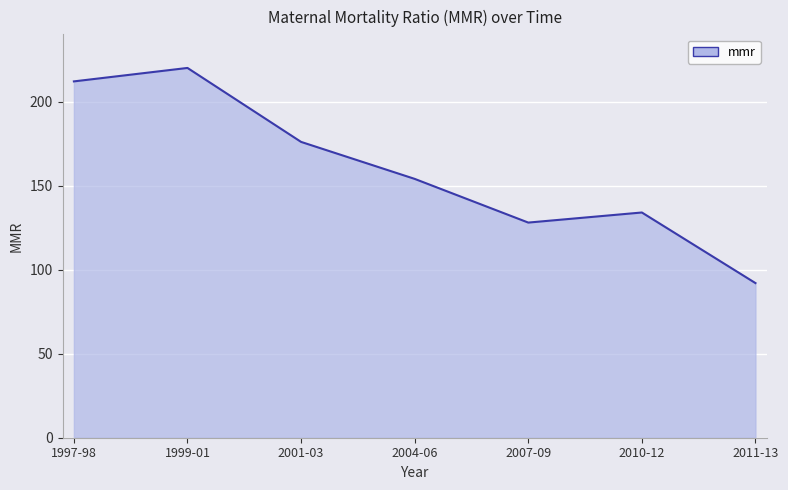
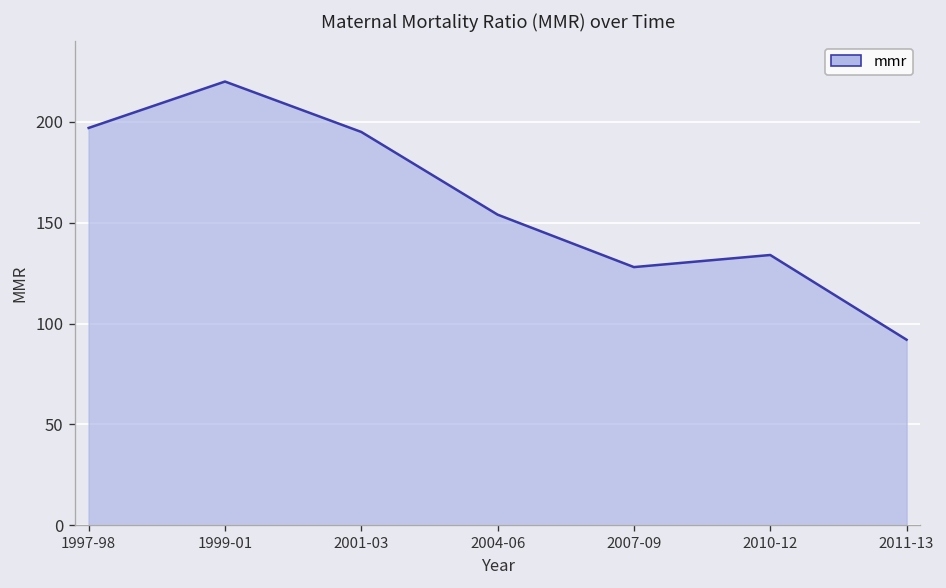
  {
-   "1997-98": 212,
+   "1997-98": 197,
    "1999-01": 220,
-   "2001-03": 176,
+   "2001-03": 195,
    "2004-06": 154,
    "2007-09": 128,
    "2010-12": 134,
    "2011-13": 92
  }
